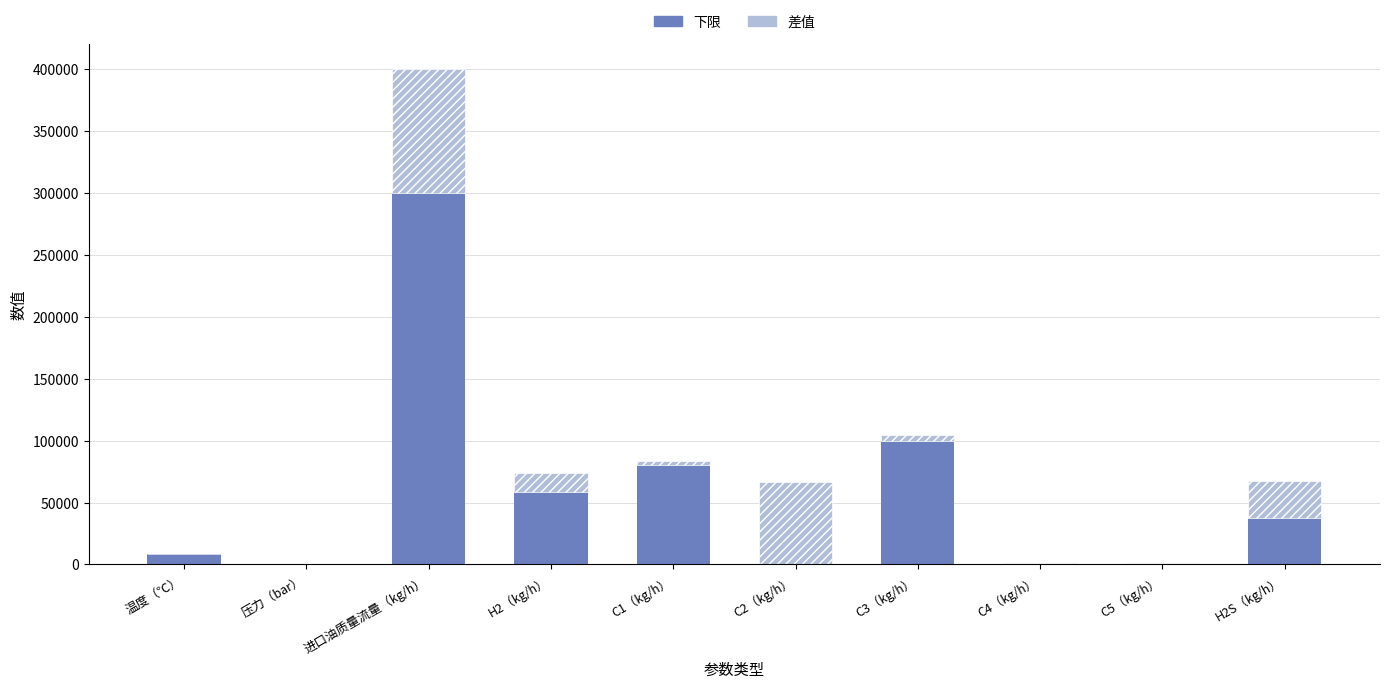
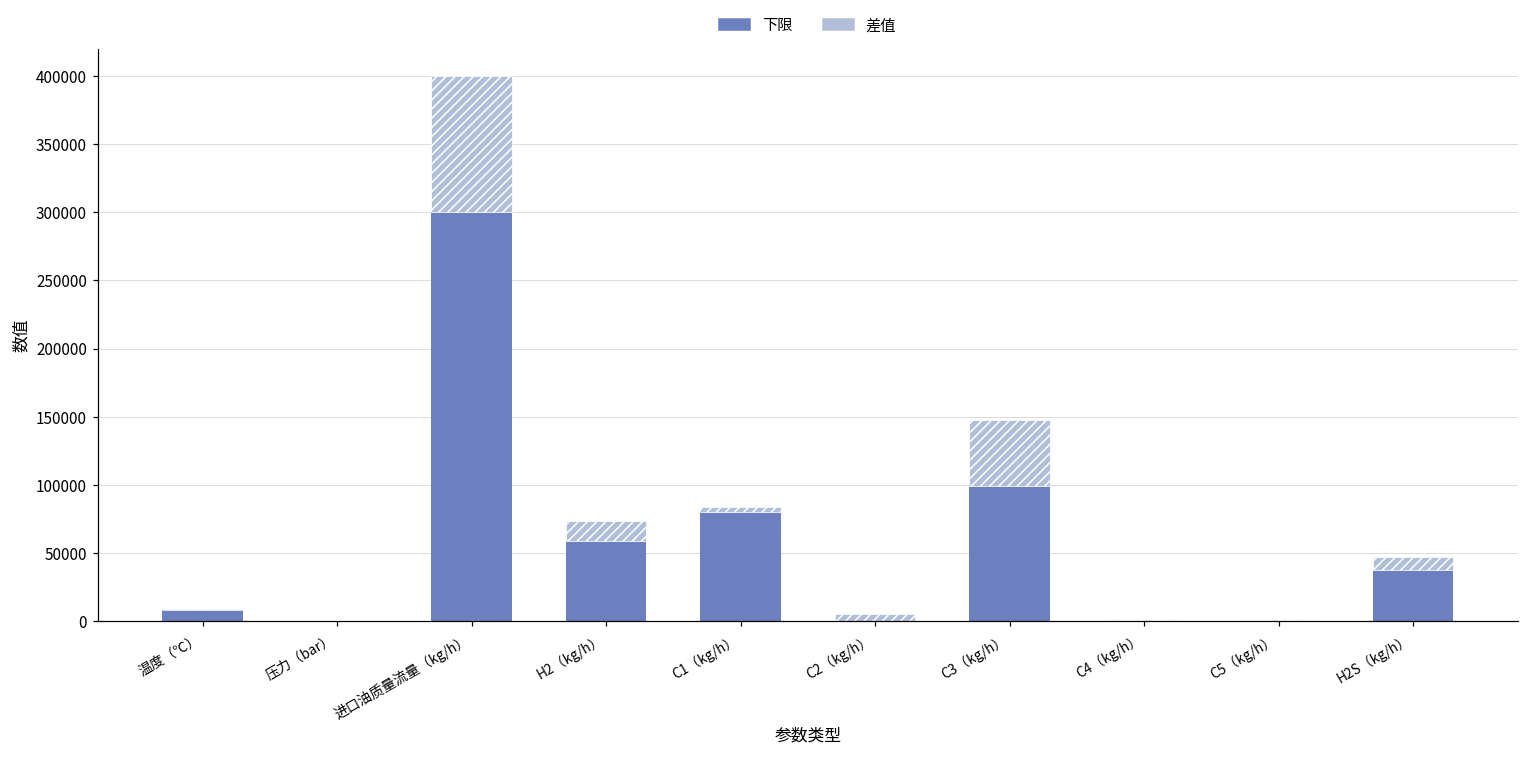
  {
    "下限": {
      "温度（℃）": 8000,
      "进口油质量流量（kg/h）": 300000,
      "H2（kg/h）": 59000,
      "C1（kg/h）": 80000,
      "C3（kg/h）": 99000,
      "H2S（kg/h）": 38000
    },
    "差值": {
      "进口油质量流量（kg/h）": 100000,
      "H2（kg/h）": 15000,
      "C1（kg/h）": 3000,
-     "C2（kg/h）": 67000,
-     "C3（kg/h）": 5000,
-     "H2S（kg/h）": 30000
+     "C2（kg/h）": 5000,
+     "C3（kg/h）": 48000,
+     "H2S（kg/h）": 9000
    }
  }
